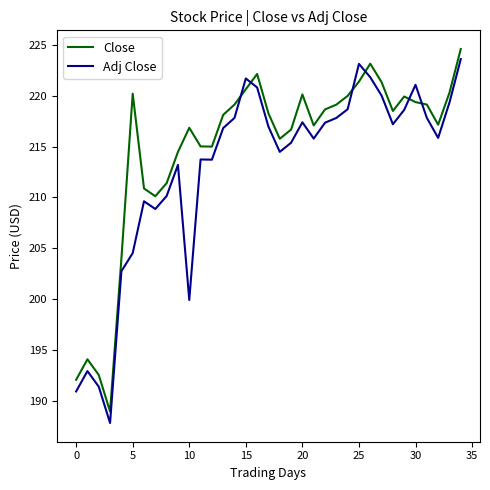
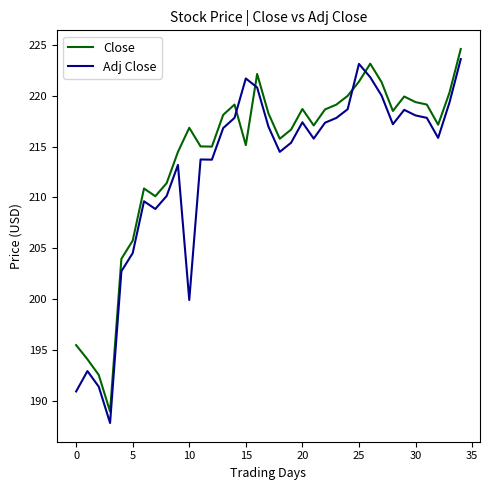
  {
    "Close": {
-     "0": 192.1,
-     "5": 220.2,
+     "0": 195.5,
+     "5": 205.8,
      "10": 216.8,
-     "15": 220.6,
-     "20": 220.1,
+     "15": 215.1,
+     "20": 218.7,
      "25": 221.4,
      "30": 219.4
    },
    "Adj Close": {
      "0": 191.0,
      "5": 204.5,
      "10": 199.9,
      "15": 221.7,
      "20": 217.4,
      "25": 223.1,
-     "30": 221.1
+     "30": 218.1
    }
  }
